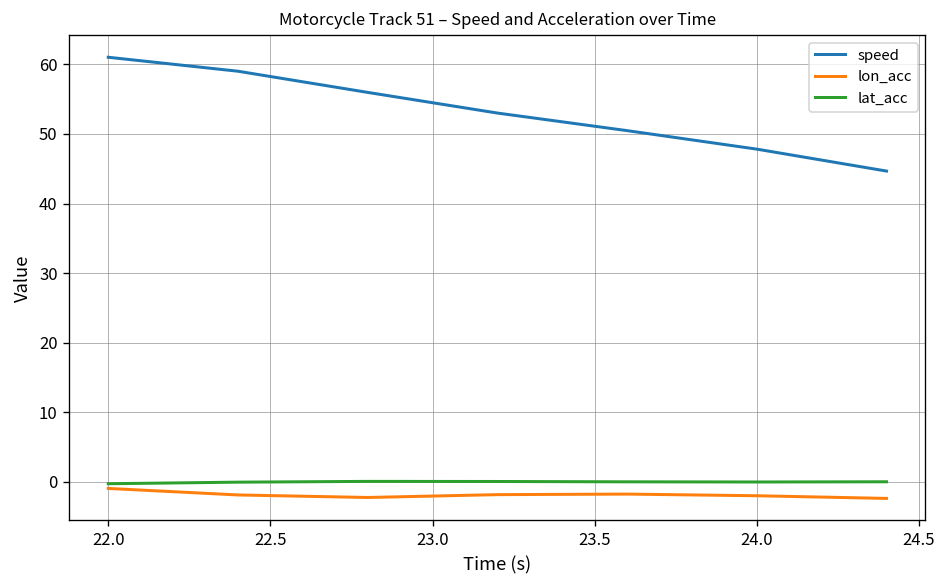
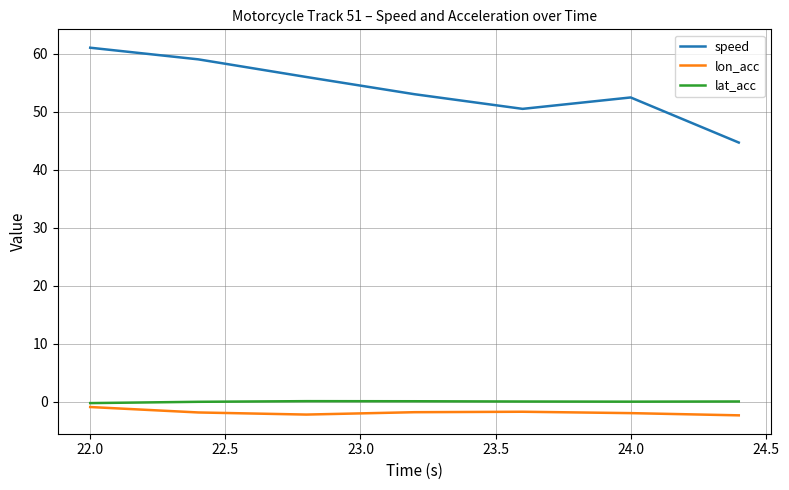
  {
    "speed": {
      "22.0": 61,
-     "24.0": 48
+     "24.0": 52
    },
    "lon_acc": {
      "22.0": -1,
      "24.0": -2
    },
    "lat_acc": {
      "22.0": 0,
      "24.0": 0
    }
  }
